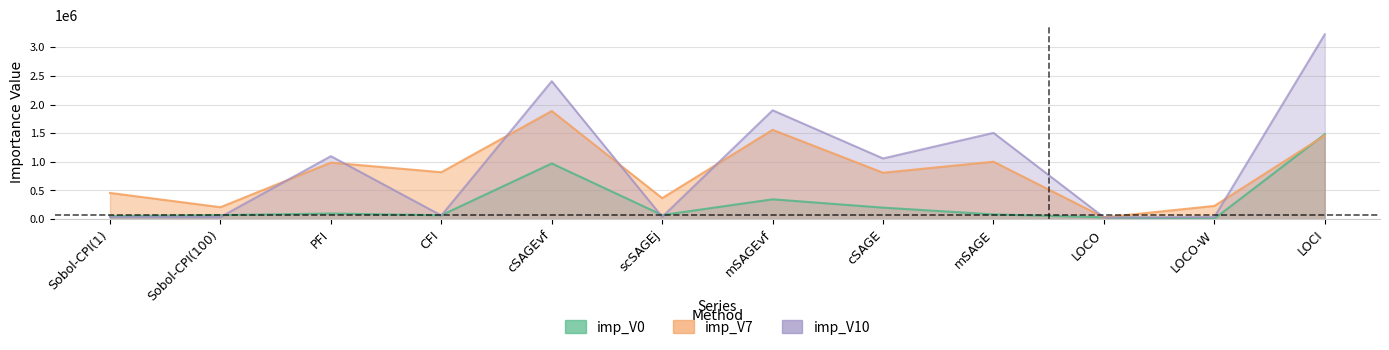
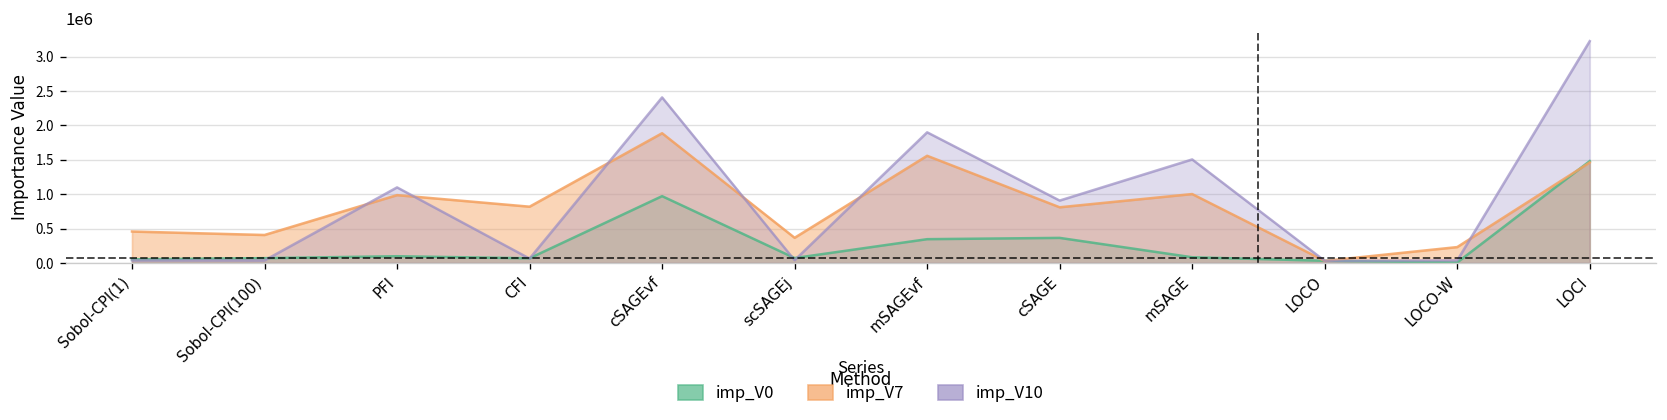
  {
    "imp_V0": {
      "PFI": 100000,
      "cSAGEvf": 1000000,
      "mSAGEvf": 300000,
-     "cSAGE": 200000,
+     "cSAGE": 400000,
      "mSAGE": 100000
    },
    "imp_V7": {
      "Sobol-CPI(1)": 500000,
-     "Sobol-CPI(100)": 200000,
+     "Sobol-CPI(100)": 400000,
      "PFI": 1000000,
      "CFI": 800000,
      "cSAGEvf": 1900000,
      "scSAGEj": 400000,
      "mSAGEvf": 1600000,
      "cSAGE": 800000,
      "mSAGE": 1000000,
      "LOCO-W": 200000
    },
    "imp_V10": {
      "PFI": 1100000,
      "cSAGEvf": 2400000,
      "mSAGEvf": 1900000,
-     "cSAGE": 1100000,
+     "cSAGE": 900000,
      "mSAGE": 1500000,
      "LOCI": 3200000
    }
  }
